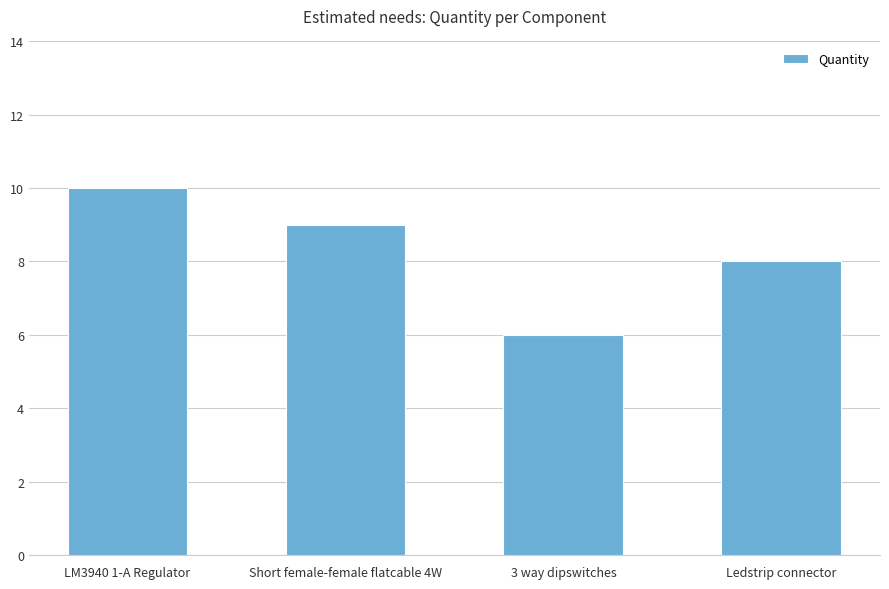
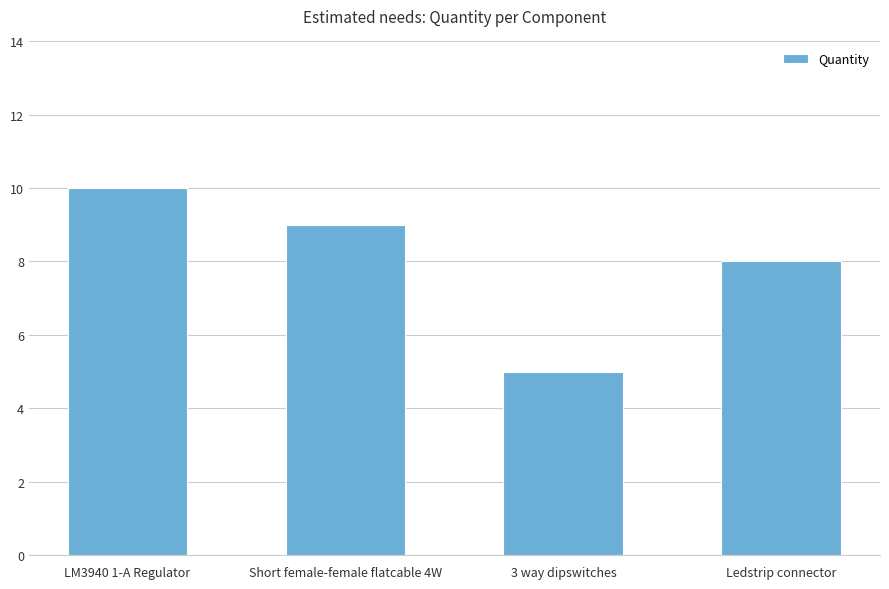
  {
    "LM3940 1-A Regulator": 10,
    "Short female-female flatcable 4W": 9,
-   "3 way dipswitches": 6,
+   "3 way dipswitches": 5,
    "Ledstrip connector": 8
  }
